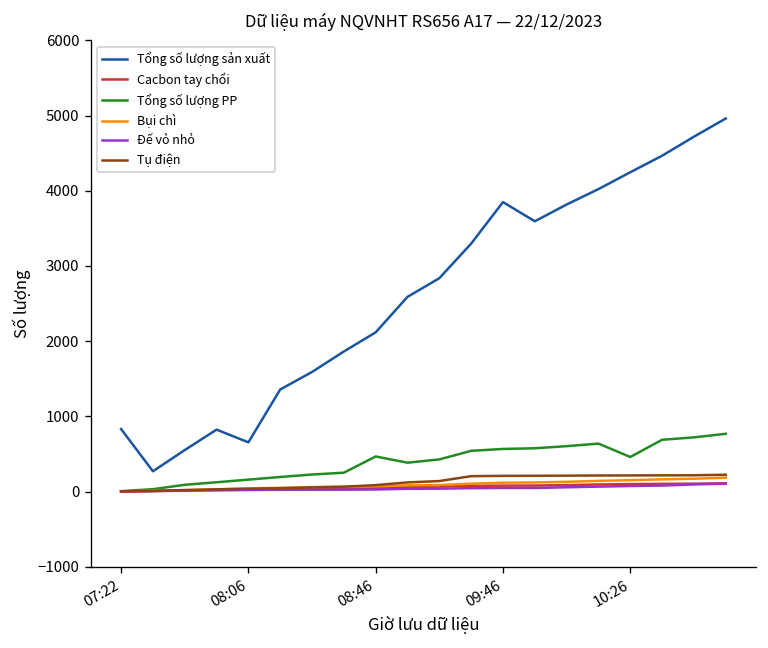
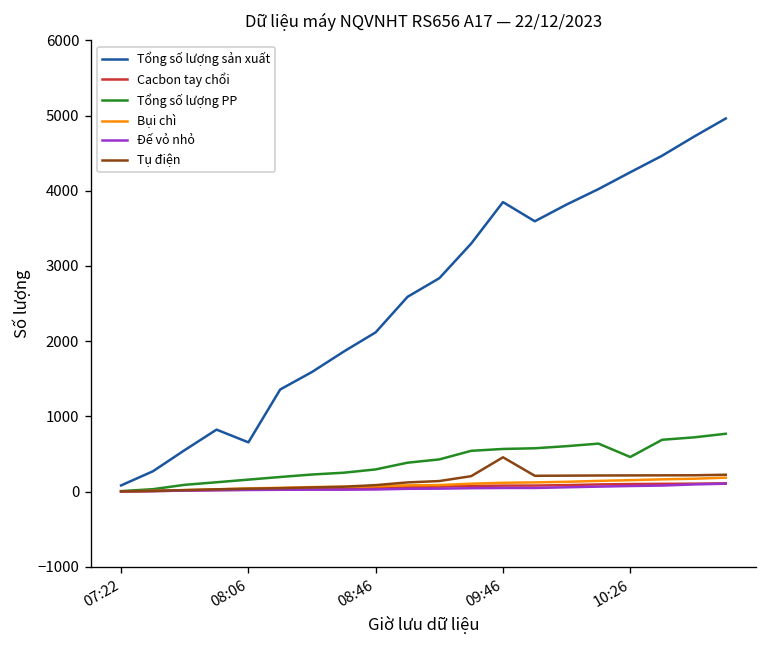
  {
    "Tổng số lượng sản xuất": {
-     "07:22": 800,
+     "07:22": 100,
      "08:06": 700,
      "08:46": 2100,
      "09:46": 3800,
      "10:26": 4200
    },
    "Tổng số lượng PP": {
      "08:06": 200,
-     "08:46": 500,
+     "08:46": 300,
      "09:46": 600,
      "10:26": 500
    },
    "Bụi chì": {
      "10:26": 200
    },
    "Tụ điện": {
-     "09:46": 200,
+     "09:46": 500,
      "10:26": 200
    }
  }
